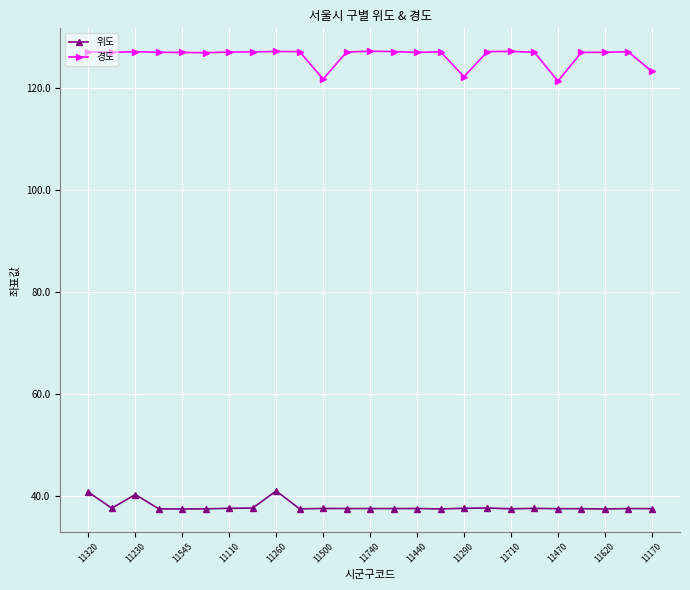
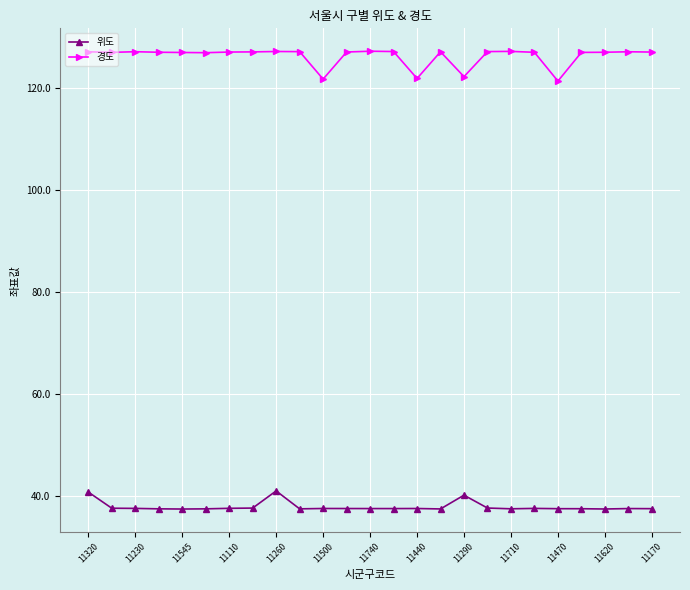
  {
    "위도": {
      "11320": 41,
-     "11230": 40,
+     "11230": 38,
      "11545": 37,
      "11110": 38,
      "11260": 41,
      "11500": 38,
      "11740": 38,
      "11440": 38,
-     "11290": 38,
+     "11290": 40,
      "11710": 38,
      "11470": 38,
      "11620": 37,
      "11170": 38
    },
    "경도": {
      "11230": 127,
      "11545": 127,
      "11110": 127,
      "11260": 127,
      "11500": 122,
      "11740": 127,
-     "11440": 127,
+     "11440": 122,
      "11290": 122,
      "11710": 127,
      "11470": 121,
      "11620": 127,
-     "11170": 123
+     "11170": 127
    }
  }
